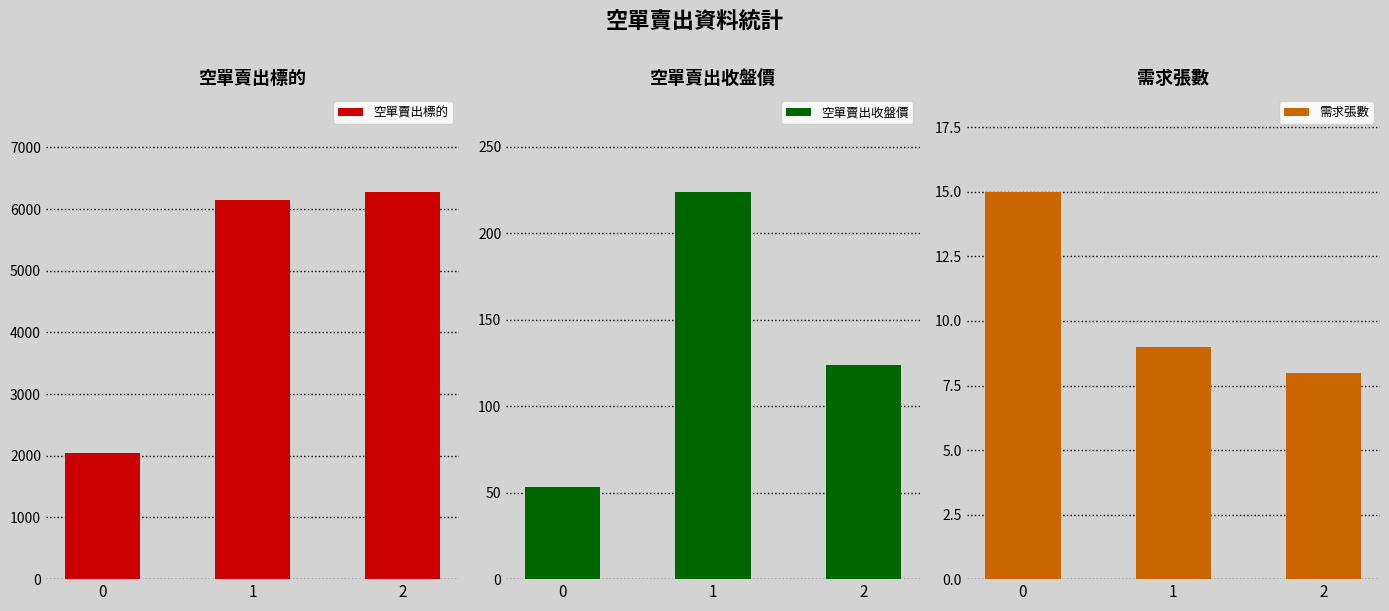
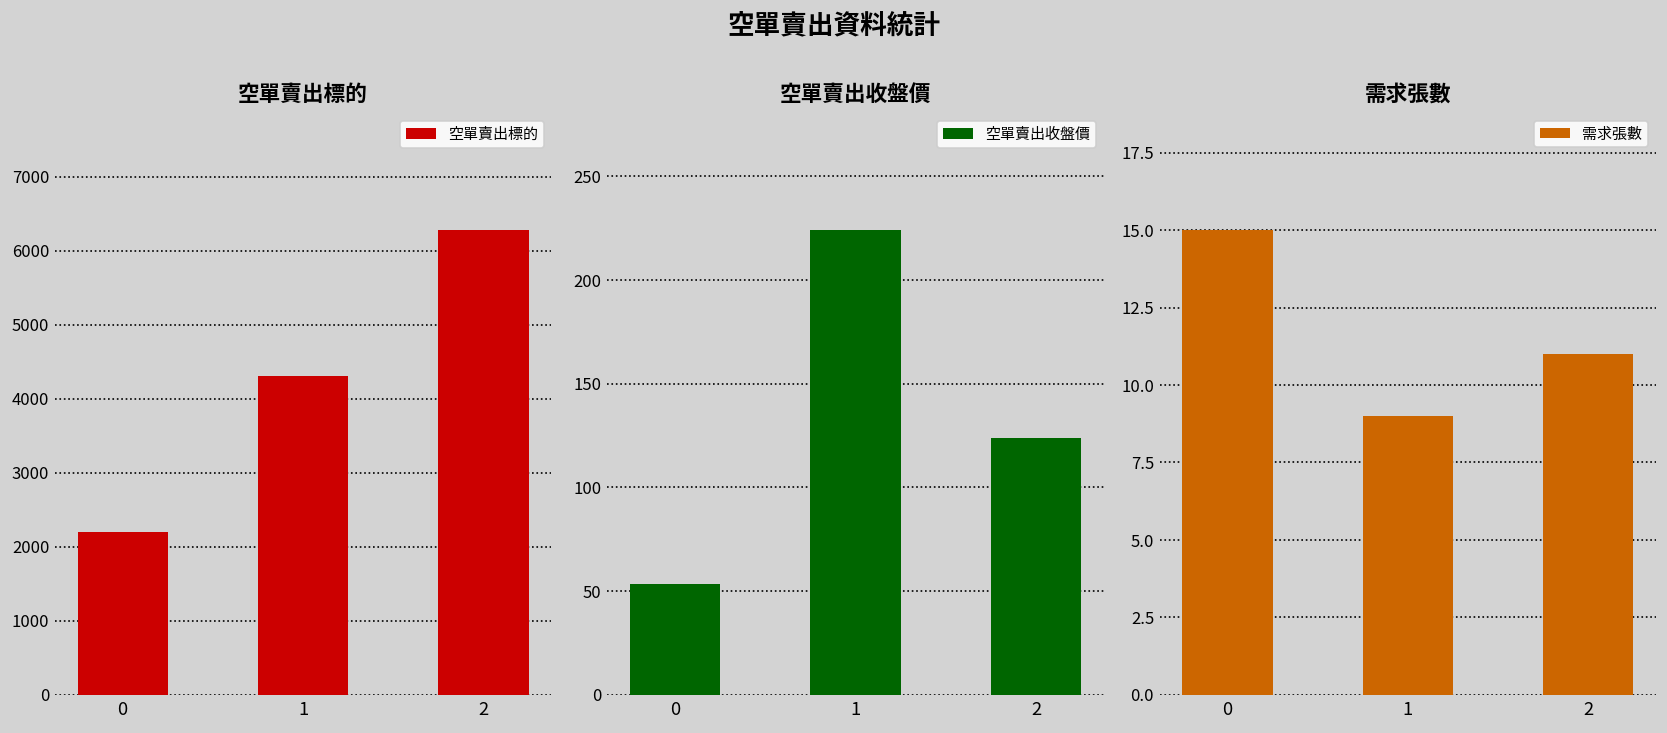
  {
    "空單賣出標的": {
-     "0": 2000,
-     "1": 6100,
+     "0": 2200,
+     "1": 4300,
      "2": 6300
    },
    "空單賣出收盤價": {
      "0": 53,
      "1": 224,
      "2": 124
    },
    "需求張數": {
      "0": 15,
      "1": 9,
-     "2": 8
+     "2": 11
    }
  }
